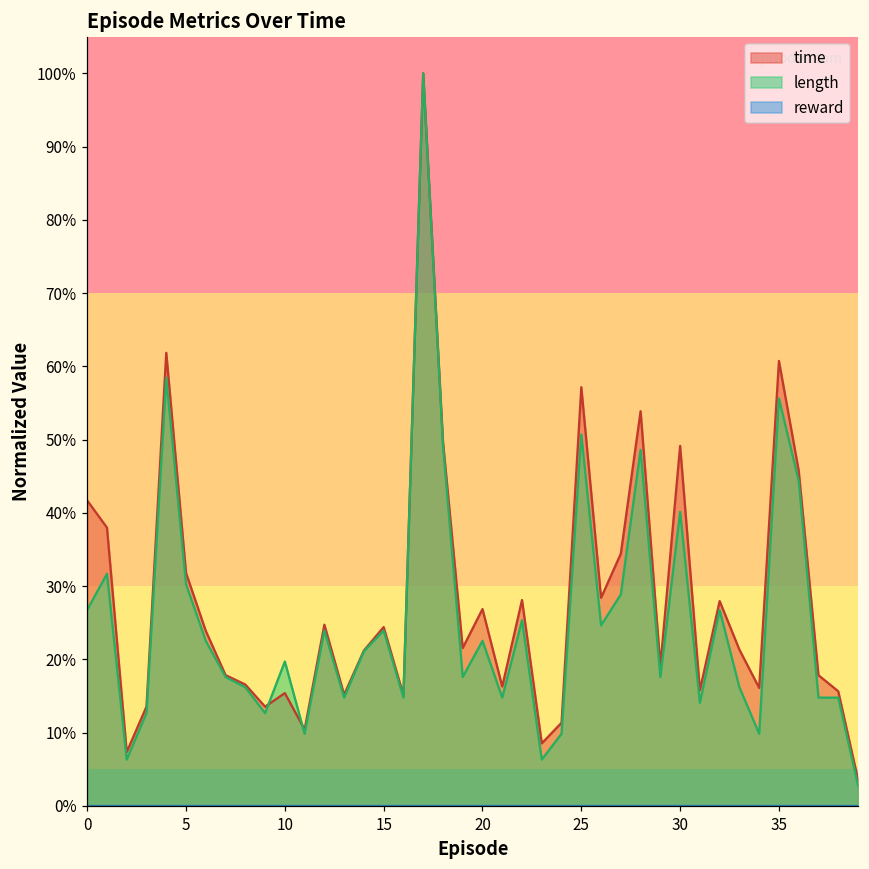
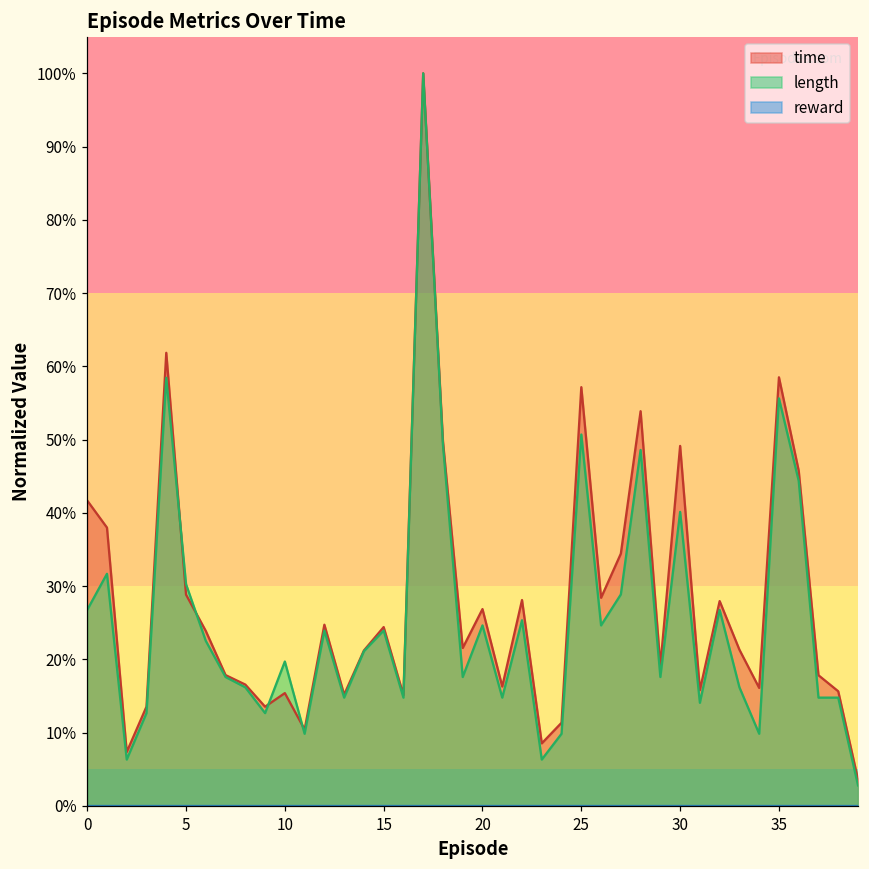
  {
    "time": {
      "0": "42%",
-     "5": "32%",
+     "5": "29%",
      "10": "15%",
      "15": "24%",
      "20": "27%",
      "25": "57%",
      "30": "49%",
-     "35": "61%"
+     "35": "59%"
    },
    "length": {
      "0": "27%",
      "5": "30%",
      "10": "20%",
      "15": "24%",
-     "20": "23%",
+     "20": "25%",
      "25": "51%",
      "30": "40%",
      "35": "56%"
    },
    "reward": {
      "0": "0%",
      "5": "0%",
      "10": "0%",
      "15": "0%",
      "20": "0%",
      "25": "0%",
      "30": "0%",
      "35": "0%"
    }
  }
